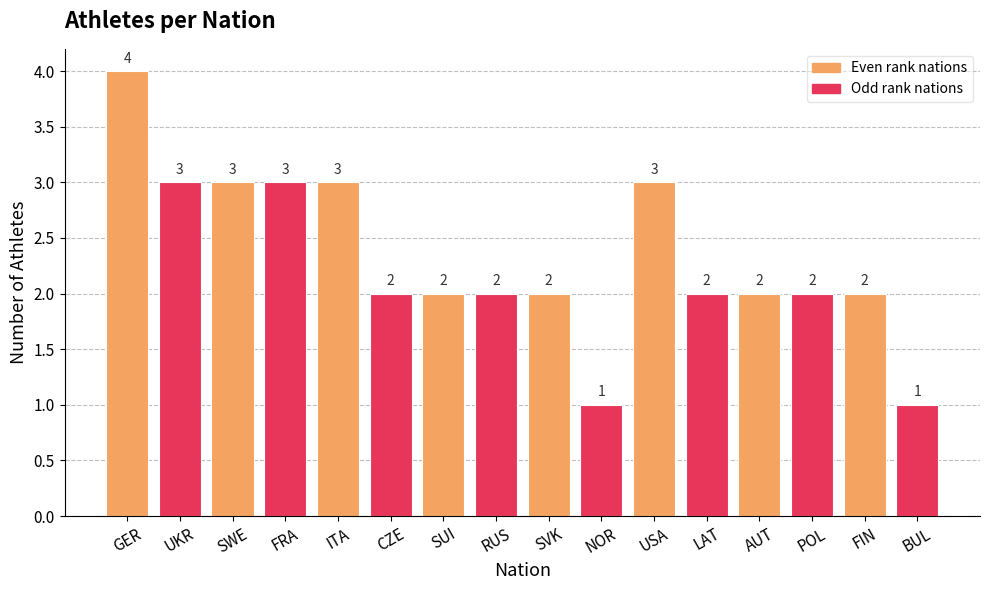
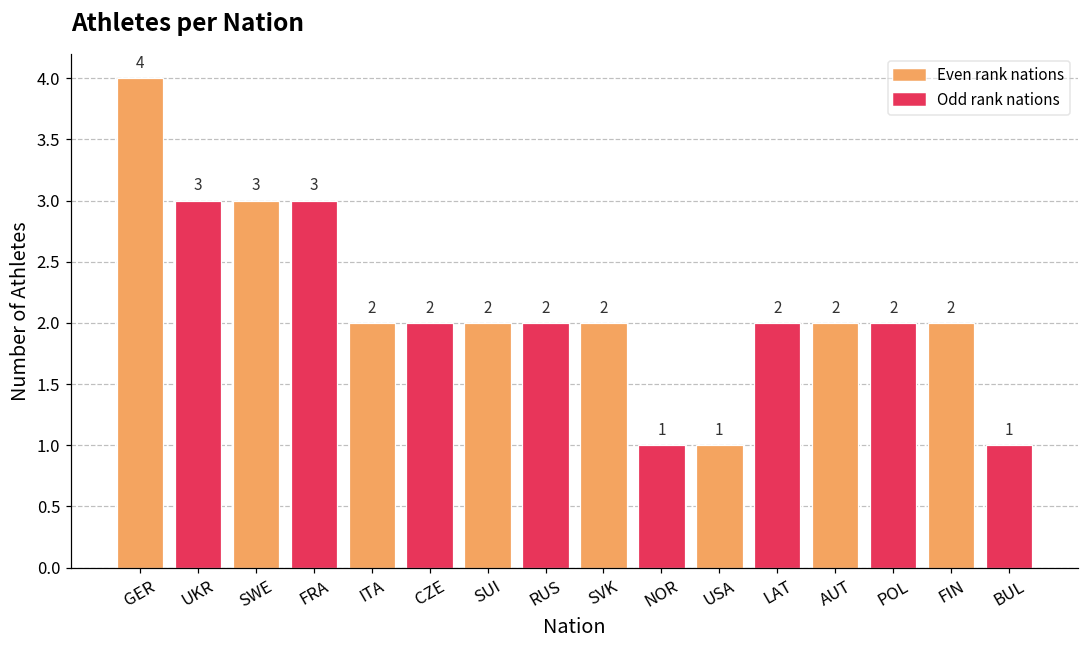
  {
    "GER": 4,
    "UKR": 3,
    "SWE": 3,
    "FRA": 3,
-   "ITA": 3,
+   "ITA": 2,
    "CZE": 2,
    "SUI": 2,
    "RUS": 2,
    "SVK": 2,
    "NOR": 1,
-   "USA": 3,
+   "USA": 1,
    "LAT": 2,
    "AUT": 2,
    "POL": 2,
    "FIN": 2,
    "BUL": 1
  }
